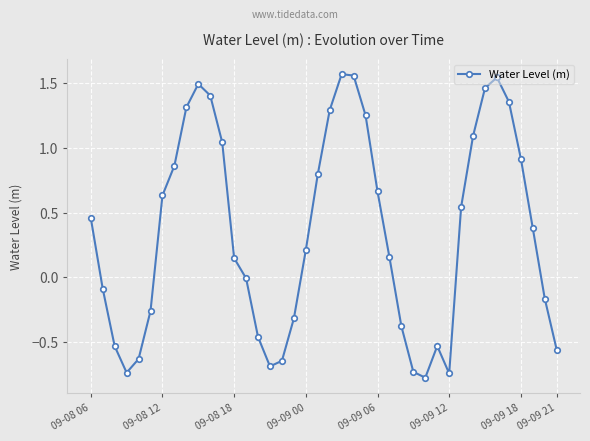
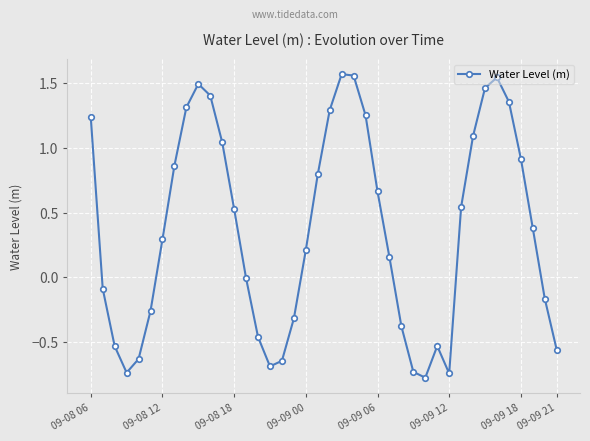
  {
-   "09-08 06": 0.46,
-   "09-08 12": 0.63,
-   "09-08 18": 0.15,
+   "09-08 06": 1.23,
+   "09-08 12": 0.29,
+   "09-08 18": 0.53,
    "09-09 00": 0.21,
    "09-09 06": 0.66,
    "09-09 12": -0.74,
    "09-09 18": 0.92,
    "09-09 21": -0.56
  }
